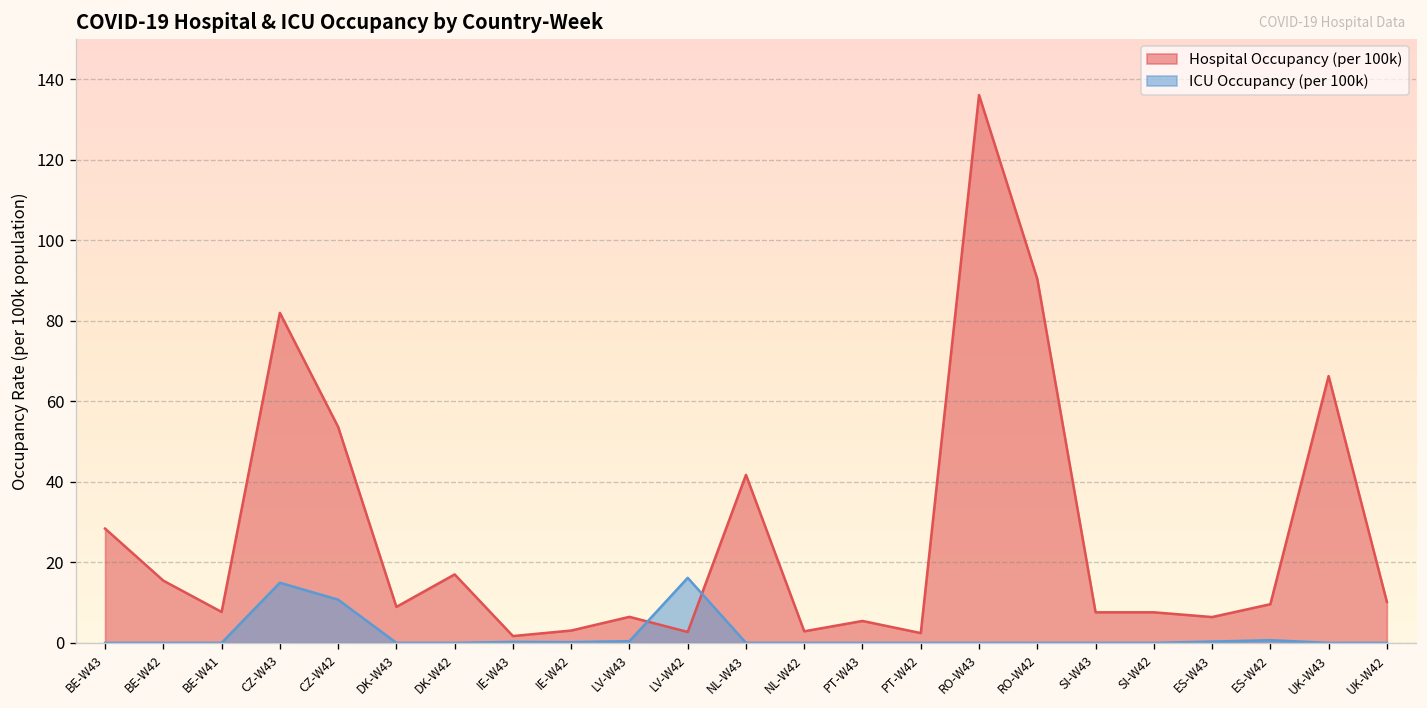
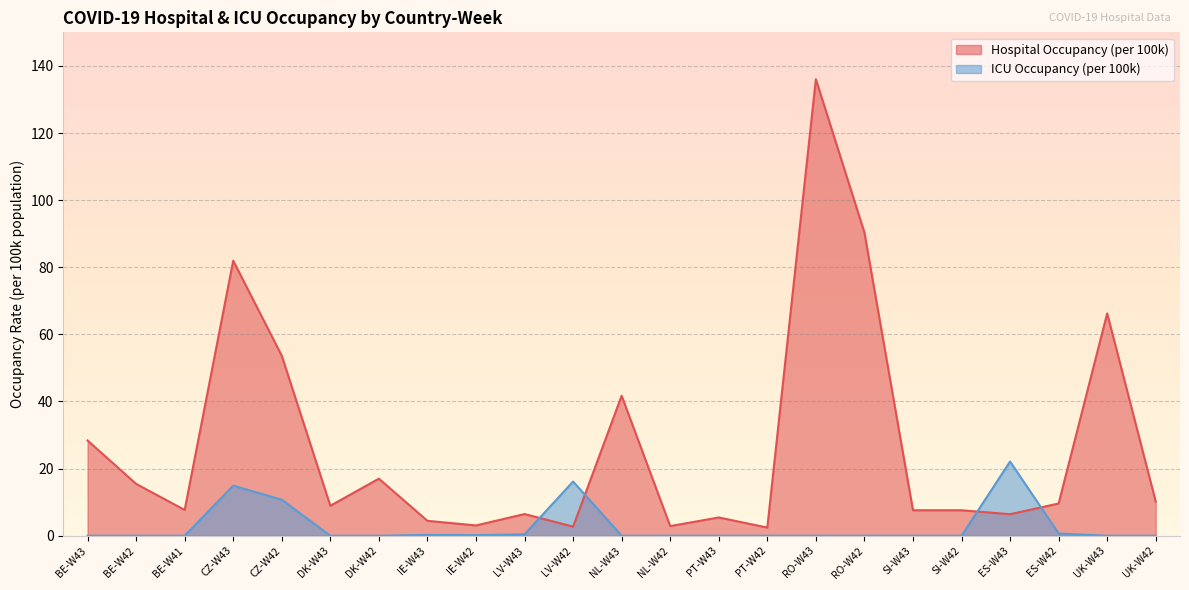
  {
    "Hospital Occupancy (per 100k)": {
      "BE-W43": 28,
      "BE-W42": 15,
      "BE-W41": 8,
      "CZ-W43": 82,
      "CZ-W42": 54,
      "DK-W43": 9,
      "DK-W42": 17,
-     "IE-W43": 2,
+     "IE-W43": 4,
      "IE-W42": 3,
      "LV-W43": 6,
      "LV-W42": 3,
      "NL-W43": 42,
      "NL-W42": 3,
      "PT-W43": 5,
      "PT-W42": 2,
      "RO-W43": 136,
      "RO-W42": 90,
      "SI-W43": 8,
      "SI-W42": 8,
      "ES-W43": 6,
      "ES-W42": 10,
      "UK-W43": 66,
      "UK-W42": 10
    },
    "ICU Occupancy (per 100k)": {
      "BE-W43": 0,
      "BE-W42": 0,
      "BE-W41": 0,
      "CZ-W43": 15,
      "CZ-W42": 11,
      "DK-W43": 0,
      "DK-W42": 0,
      "IE-W43": 0,
      "IE-W42": 0,
      "LV-W43": 0,
      "LV-W42": 16,
      "NL-W43": 0,
      "NL-W42": 0,
      "PT-W43": 0,
      "PT-W42": 0,
      "RO-W43": 0,
      "RO-W42": 0,
      "SI-W43": 0,
      "SI-W42": 0,
-     "ES-W43": 0,
+     "ES-W43": 22,
      "ES-W42": 1,
      "UK-W43": 0,
      "UK-W42": 0
    }
  }
